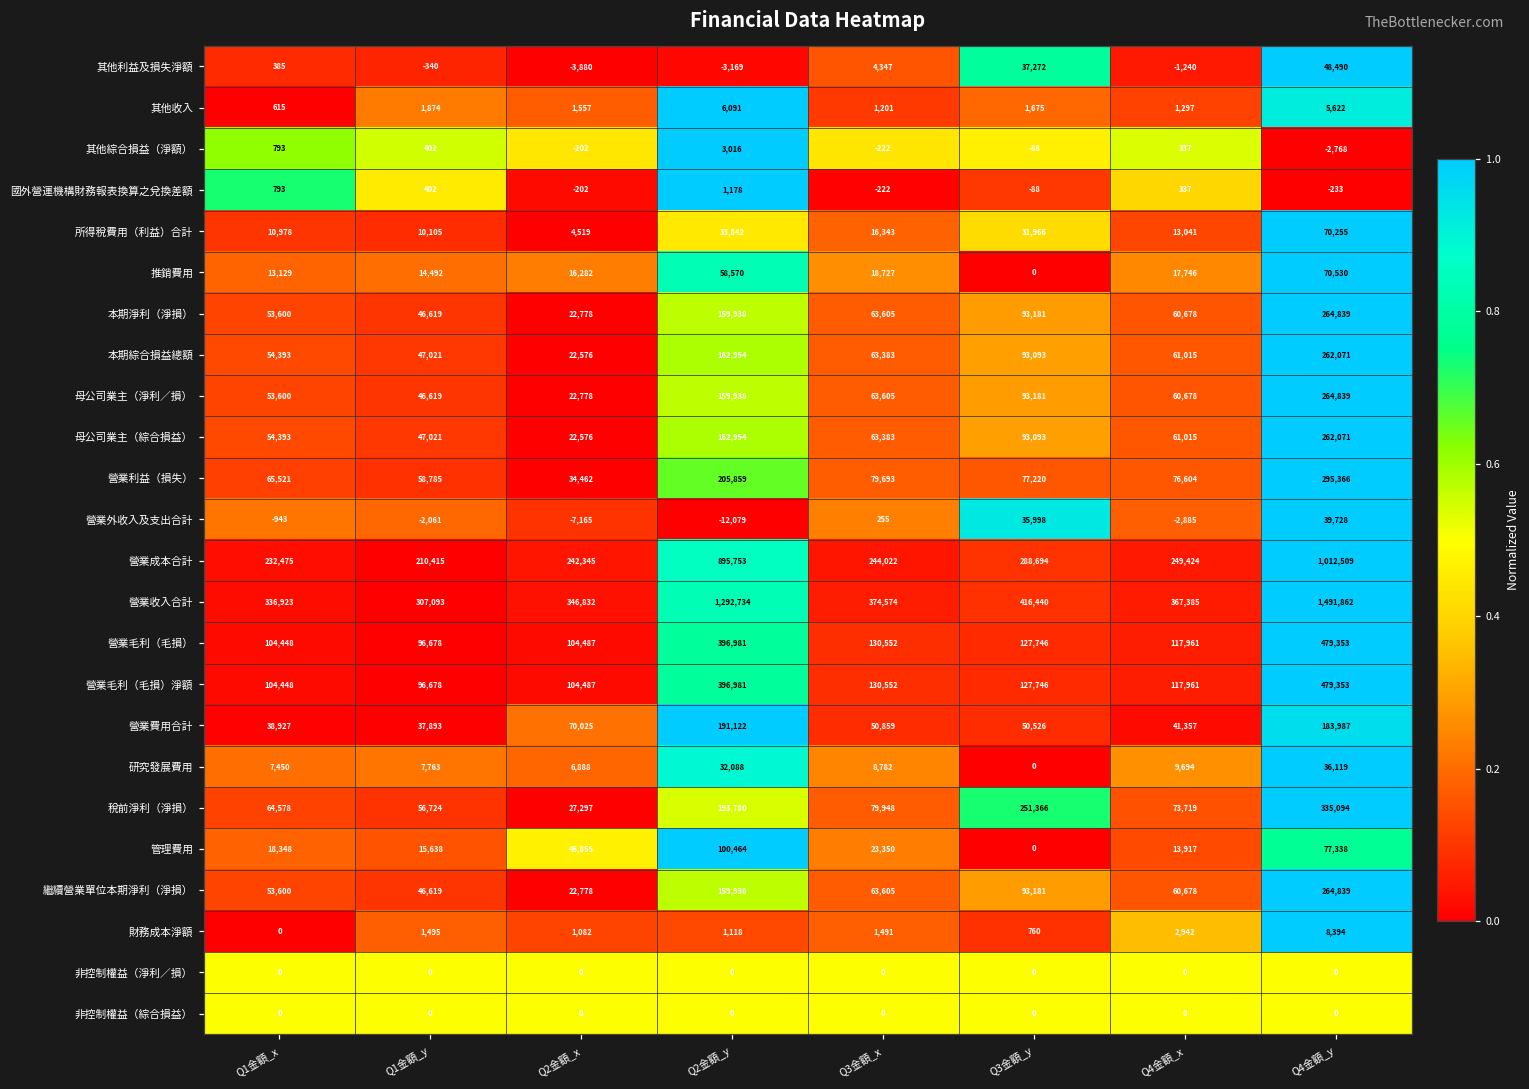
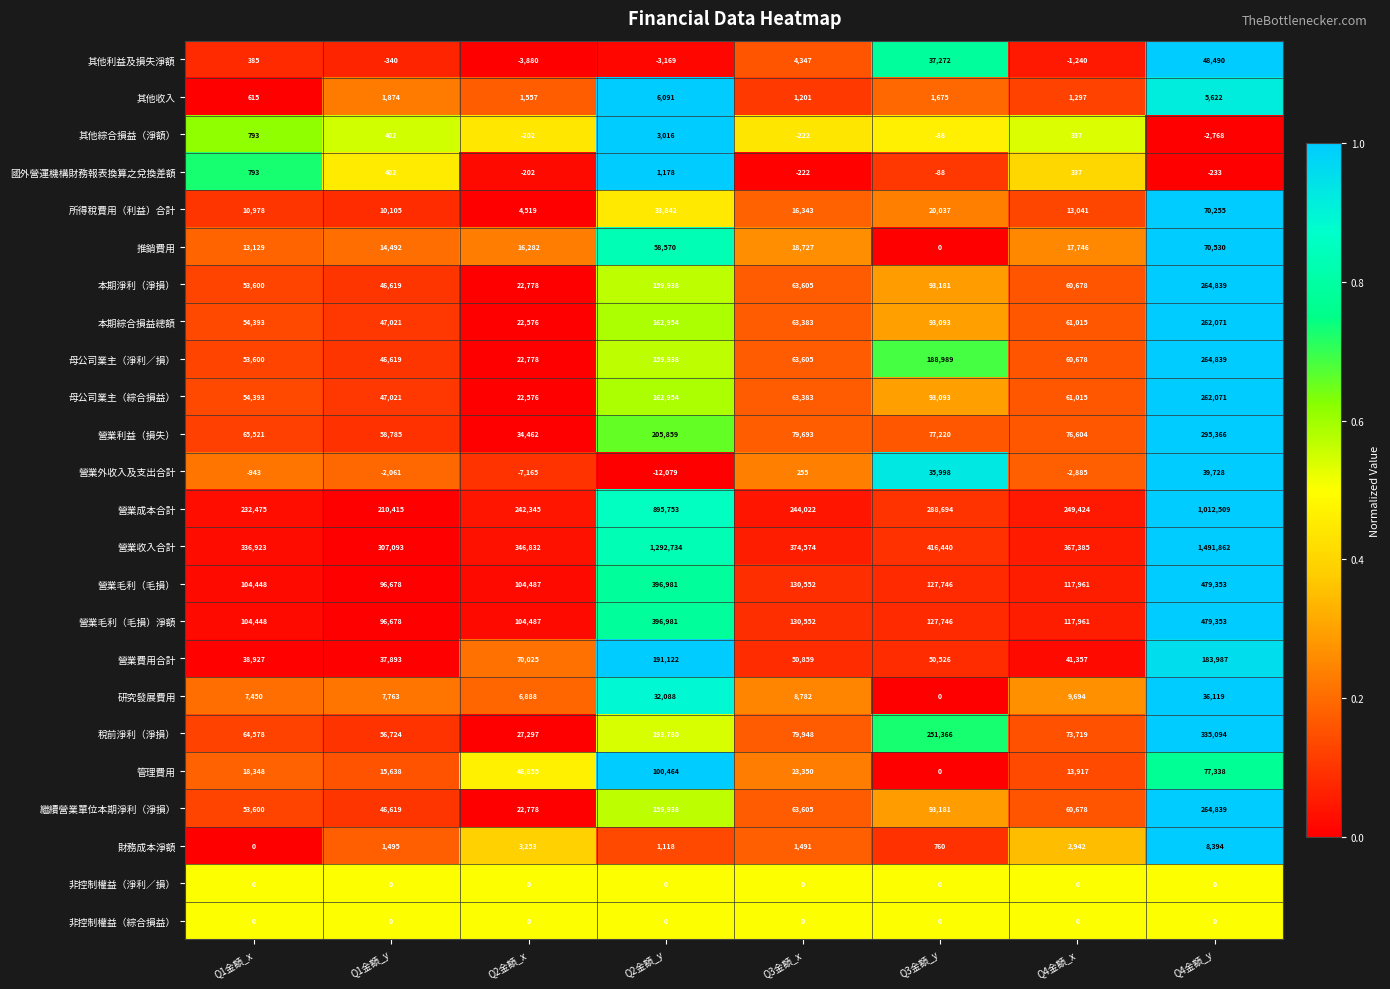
  {
    "其他利益及損失淨額": {
      "Q1金額_x": "385",
      "Q1金額_y": "-340",
      "Q2金額_x": "-3,880",
      "Q2金額_y": "-3,169",
      "Q3金額_x": "4,347",
      "Q3金額_y": "37,272",
      "Q4金額_x": "-1,240",
      "Q4金額_y": "48,490"
    },
    "其他收入": {
      "Q1金額_x": "615",
      "Q1金額_y": "1,874",
      "Q2金額_x": "1,557",
      "Q2金額_y": "6,091",
      "Q3金額_x": "1,201",
      "Q3金額_y": "1,675",
      "Q4金額_x": "1,297",
      "Q4金額_y": "5,622"
    },
    "其他綜合損益（淨額）": {
      "Q1金額_x": "793",
      "Q1金額_y": "402",
      "Q2金額_x": "-202",
      "Q2金額_y": "3,016",
      "Q3金額_x": "-222",
      "Q3金額_y": "-88",
      "Q4金額_x": "337",
      "Q4金額_y": "-2,768"
    },
    "國外營運機構財務報表換算之兌換差額": {
      "Q1金額_x": "793",
      "Q1金額_y": "402",
      "Q2金額_x": "-202",
      "Q2金額_y": "1,178",
      "Q3金額_x": "-222",
      "Q3金額_y": "-88",
      "Q4金額_x": "337",
      "Q4金額_y": "-233"
    },
    "所得稅費用（利益）合計": {
      "Q1金額_x": "10,978",
      "Q1金額_y": "10,105",
      "Q2金額_x": "4,519",
      "Q2金額_y": "33,842",
      "Q3金額_x": "16,343",
-     "Q3金額_y": "31,966",
+     "Q3金額_y": "20,037",
      "Q4金額_x": "13,041",
      "Q4金額_y": "70,255"
    },
    "推銷費用": {
      "Q1金額_x": "13,129",
      "Q1金額_y": "14,492",
      "Q2金額_x": "16,282",
      "Q2金額_y": "58,570",
      "Q3金額_x": "18,727",
      "Q3金額_y": "0",
      "Q4金額_x": "17,746",
      "Q4金額_y": "70,530"
    },
    "本期淨利（淨損）": {
      "Q1金額_x": "53,600",
      "Q1金額_y": "46,619",
      "Q2金額_x": "22,778",
      "Q2金額_y": "159,938",
      "Q3金額_x": "63,605",
      "Q3金額_y": "93,181",
      "Q4金額_x": "60,678",
      "Q4金額_y": "264,839"
    },
    "本期綜合損益總額": {
      "Q1金額_x": "54,393",
      "Q1金額_y": "47,021",
      "Q2金額_x": "22,576",
      "Q2金額_y": "162,954",
      "Q3金額_x": "63,383",
      "Q3金額_y": "93,093",
      "Q4金額_x": "61,015",
      "Q4金額_y": "262,071"
    },
    "母公司業主（淨利／損）": {
      "Q1金額_x": "53,600",
      "Q1金額_y": "46,619",
      "Q2金額_x": "22,778",
      "Q2金額_y": "159,938",
      "Q3金額_x": "63,605",
-     "Q3金額_y": "93,181",
+     "Q3金額_y": "188,989",
      "Q4金額_x": "60,678",
      "Q4金額_y": "264,839"
    },
    "母公司業主（綜合損益）": {
      "Q1金額_x": "54,393",
      "Q1金額_y": "47,021",
      "Q2金額_x": "22,576",
      "Q2金額_y": "162,954",
      "Q3金額_x": "63,383",
      "Q3金額_y": "93,093",
      "Q4金額_x": "61,015",
      "Q4金額_y": "262,071"
    },
    "營業利益（損失）": {
      "Q1金額_x": "65,521",
      "Q1金額_y": "58,785",
      "Q2金額_x": "34,462",
      "Q2金額_y": "205,859",
      "Q3金額_x": "79,693",
      "Q3金額_y": "77,220",
      "Q4金額_x": "76,604",
      "Q4金額_y": "295,366"
    },
    "營業外收入及支出合計": {
      "Q1金額_x": "-943",
      "Q1金額_y": "-2,061",
      "Q2金額_x": "-7,165",
      "Q2金額_y": "-12,079",
      "Q3金額_x": "255",
      "Q3金額_y": "35,998",
      "Q4金額_x": "-2,885",
      "Q4金額_y": "39,728"
    },
    "營業成本合計": {
      "Q1金額_x": "232,475",
      "Q1金額_y": "210,415",
      "Q2金額_x": "242,345",
      "Q2金額_y": "895,753",
      "Q3金額_x": "244,022",
      "Q3金額_y": "288,694",
      "Q4金額_x": "249,424",
      "Q4金額_y": "1,012,509"
    },
    "營業收入合計": {
      "Q1金額_x": "336,923",
      "Q1金額_y": "307,093",
      "Q2金額_x": "346,832",
      "Q2金額_y": "1,292,734",
      "Q3金額_x": "374,574",
      "Q3金額_y": "416,440",
      "Q4金額_x": "367,385",
      "Q4金額_y": "1,491,862"
    },
    "營業毛利（毛損）": {
      "Q1金額_x": "104,448",
      "Q1金額_y": "96,678",
      "Q2金額_x": "104,487",
      "Q2金額_y": "396,981",
      "Q3金額_x": "130,552",
      "Q3金額_y": "127,746",
      "Q4金額_x": "117,961",
      "Q4金額_y": "479,353"
    },
    "營業毛利（毛損）淨額": {
      "Q1金額_x": "104,448",
      "Q1金額_y": "96,678",
      "Q2金額_x": "104,487",
      "Q2金額_y": "396,981",
      "Q3金額_x": "130,552",
      "Q3金額_y": "127,746",
      "Q4金額_x": "117,961",
      "Q4金額_y": "479,353"
    },
    "營業費用合計": {
      "Q1金額_x": "38,927",
      "Q1金額_y": "37,893",
      "Q2金額_x": "70,025",
      "Q2金額_y": "191,122",
      "Q3金額_x": "50,859",
      "Q3金額_y": "50,526",
      "Q4金額_x": "41,357",
      "Q4金額_y": "183,987"
    },
    "研究發展費用": {
      "Q1金額_x": "7,450",
      "Q1金額_y": "7,763",
      "Q2金額_x": "6,888",
      "Q2金額_y": "32,088",
      "Q3金額_x": "8,782",
      "Q3金額_y": "0",
      "Q4金額_x": "9,694",
      "Q4金額_y": "36,119"
    },
    "稅前淨利（淨損）": {
      "Q1金額_x": "64,578",
      "Q1金額_y": "56,724",
      "Q2金額_x": "27,297",
      "Q2金額_y": "193,780",
      "Q3金額_x": "79,948",
      "Q3金額_y": "251,366",
      "Q4金額_x": "73,719",
      "Q4金額_y": "335,094"
    },
    "管理費用": {
      "Q1金額_x": "18,348",
      "Q1金額_y": "15,638",
      "Q2金額_x": "46,855",
      "Q2金額_y": "100,464",
      "Q3金額_x": "23,350",
      "Q3金額_y": "0",
      "Q4金額_x": "13,917",
      "Q4金額_y": "77,338"
    },
    "繼續營業單位本期淨利（淨損）": {
      "Q1金額_x": "53,600",
      "Q1金額_y": "46,619",
      "Q2金額_x": "22,778",
      "Q2金額_y": "159,938",
      "Q3金額_x": "63,605",
      "Q3金額_y": "93,181",
      "Q4金額_x": "60,678",
      "Q4金額_y": "264,839"
    },
    "財務成本淨額": {
      "Q1金額_x": "0",
      "Q1金額_y": "1,495",
-     "Q2金額_x": "1,082",
+     "Q2金額_x": "3,253",
      "Q2金額_y": "1,118",
      "Q3金額_x": "1,491",
      "Q3金額_y": "760",
      "Q4金額_x": "2,942",
      "Q4金額_y": "8,394"
    },
    "非控制權益（淨利／損）": {
      "Q1金額_x": "0",
      "Q1金額_y": "0",
      "Q2金額_x": "0",
      "Q2金額_y": "0",
      "Q3金額_x": "0",
      "Q3金額_y": "0",
      "Q4金額_x": "0",
      "Q4金額_y": "0"
    },
    "非控制權益（綜合損益）": {
      "Q1金額_x": "0",
      "Q1金額_y": "0",
      "Q2金額_x": "0",
      "Q2金額_y": "0",
      "Q3金額_x": "0",
      "Q3金額_y": "0",
      "Q4金額_x": "0",
      "Q4金額_y": "0"
    }
  }
